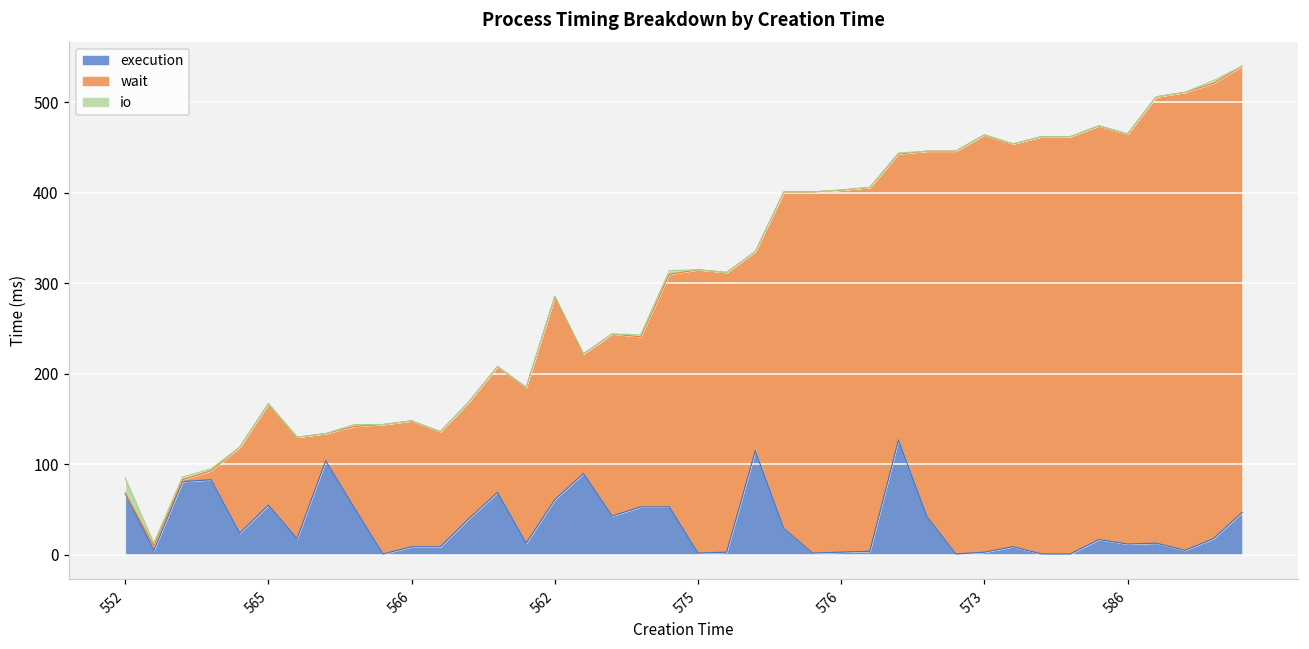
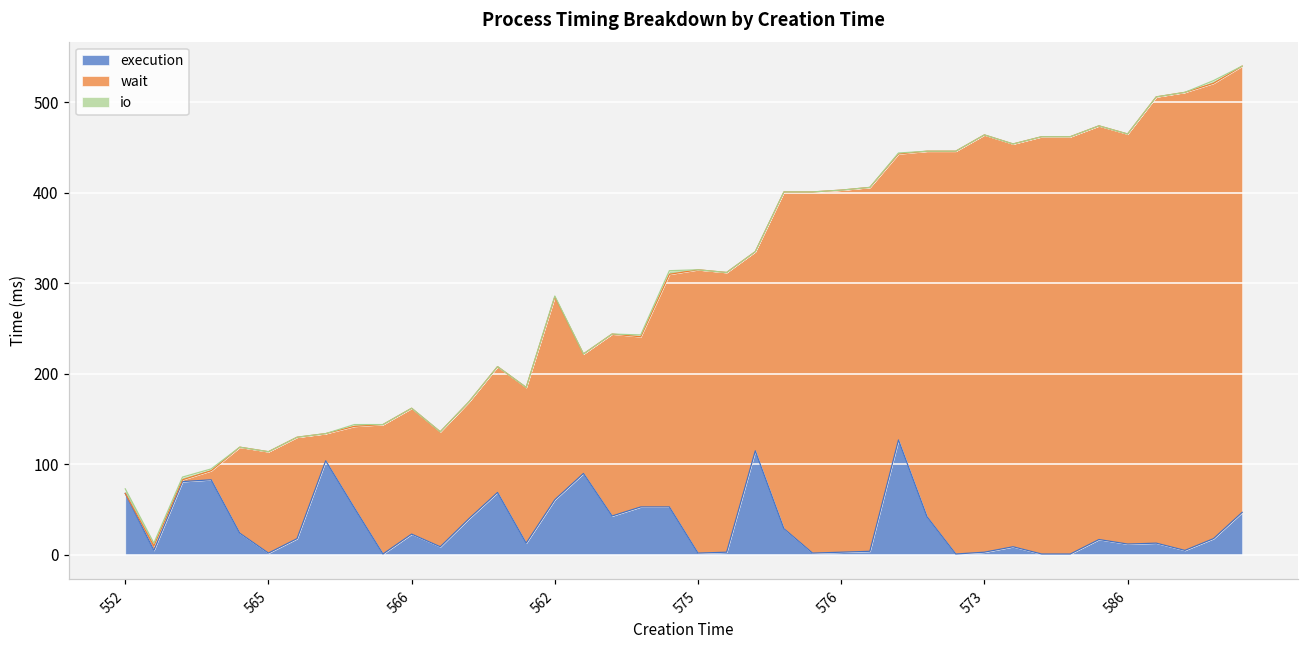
  {
    "execution": {
-     "565": 60,
-     "566": 10,
+     "565": 0,
+     "566": 20,
      "562": 60,
      "575": 0,
      "576": 0,
      "573": 0,
      "586": 10
    },
    "io": {
-     "552": 20
+     "552": 10
    }
  }
